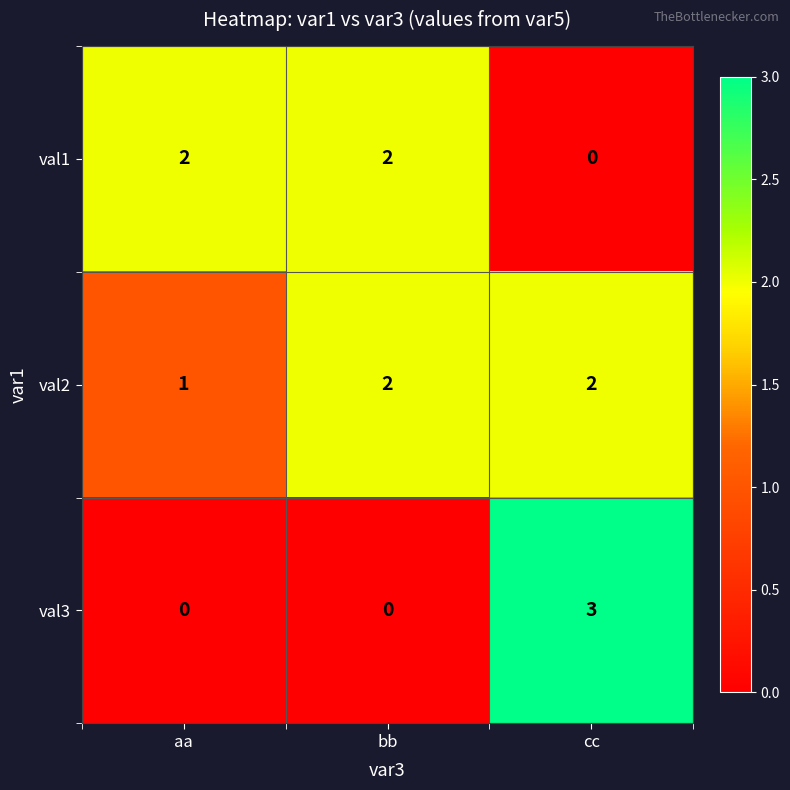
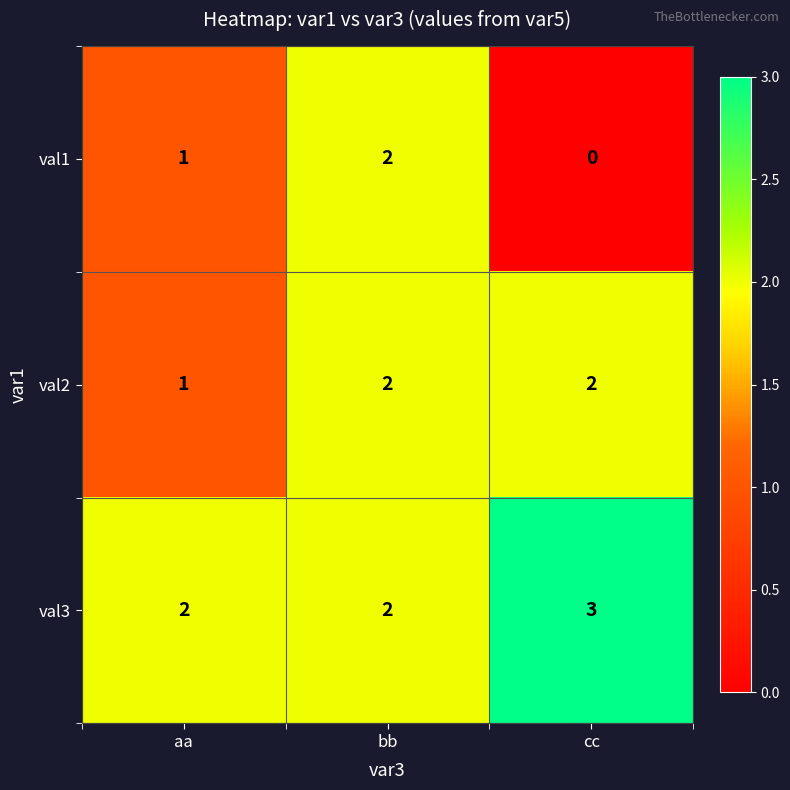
  {
    "val1": {
-     "aa": 2,
+     "aa": 1,
      "bb": 2,
      "cc": 0
    },
    "val2": {
      "aa": 1,
      "bb": 2,
      "cc": 2
    },
    "val3": {
-     "aa": 0,
-     "bb": 0,
+     "aa": 2,
+     "bb": 2,
      "cc": 3
    }
  }
